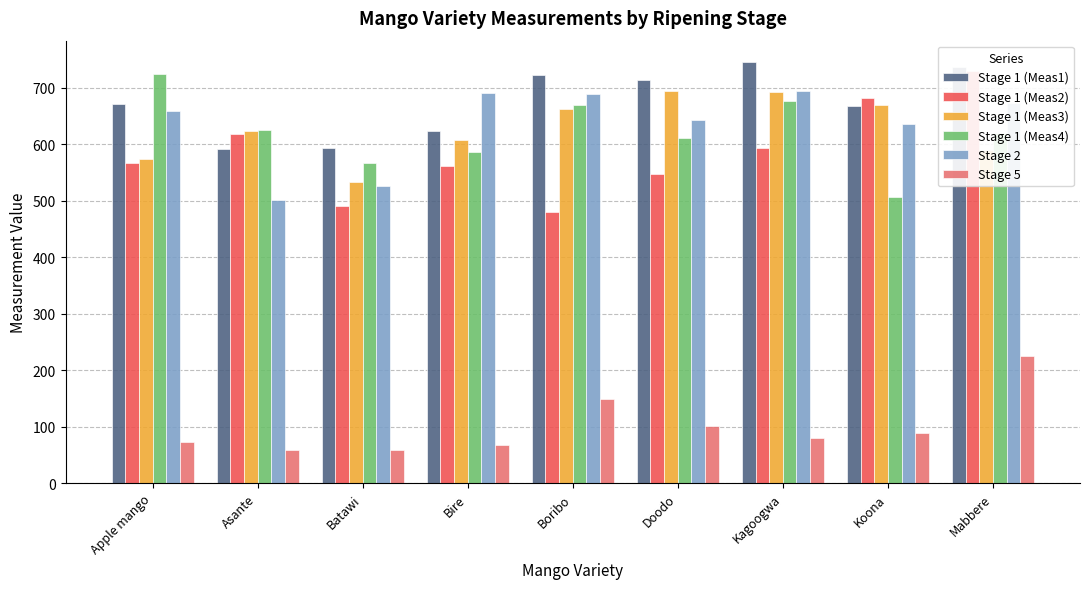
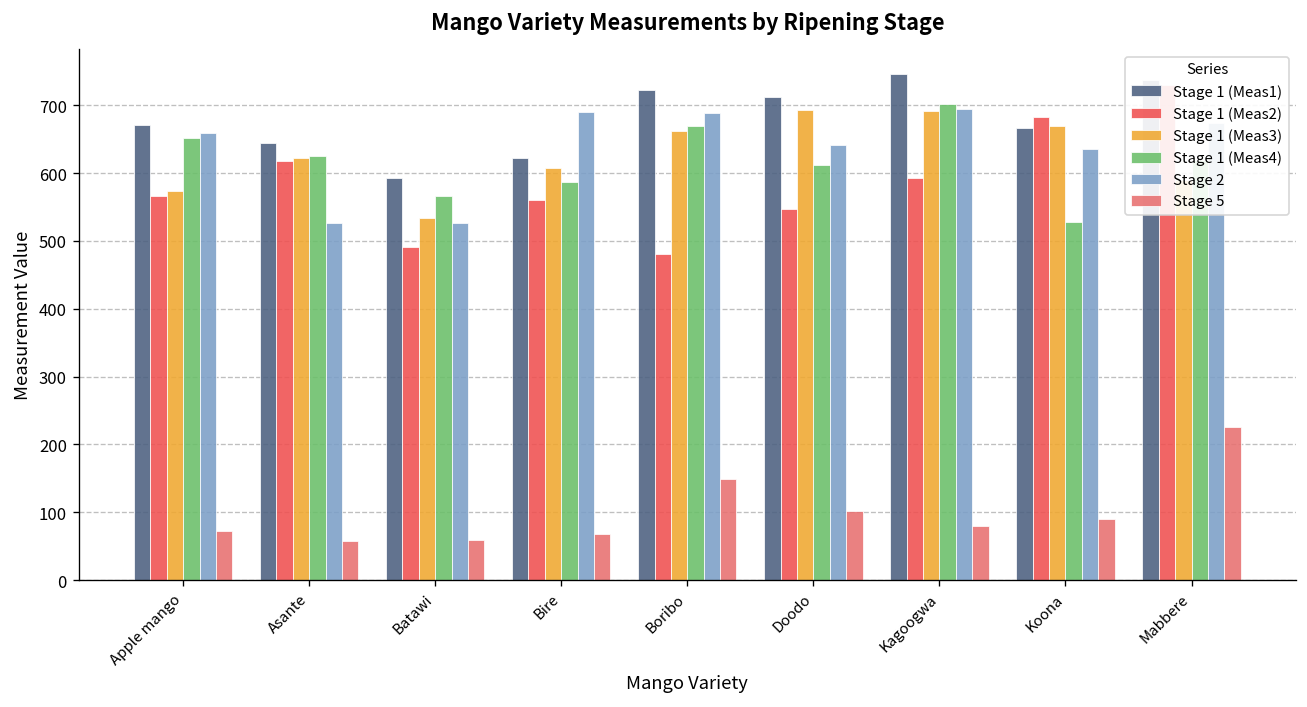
  {
    "Stage 1 (Meas1)": {
      "Apple mango": 670,
-     "Asante": 590,
+     "Asante": 640,
      "Batawi": 590,
      "Bire": 620,
      "Boribo": 720,
      "Doodo": 710,
      "Kagoogwa": 750,
      "Koona": 670
    },
    "Stage 1 (Meas3)": {
      "Apple mango": 570,
      "Asante": 620,
      "Batawi": 530,
      "Bire": 610,
      "Boribo": 660,
      "Doodo": 690,
      "Kagoogwa": 690,
      "Koona": 670
    },
    "Stage 1 (Meas4)": {
-     "Apple mango": 720,
+     "Apple mango": 650,
      "Asante": 630,
      "Batawi": 570,
      "Bire": 590,
      "Boribo": 670,
      "Doodo": 610,
-     "Kagoogwa": 680,
-     "Koona": 510
+     "Kagoogwa": 700,
+     "Koona": 530
    },
    "Stage 2": {
      "Apple mango": 660,
-     "Asante": 500,
+     "Asante": 530,
      "Batawi": 530,
      "Bire": 690,
      "Boribo": 690,
      "Doodo": 640,
      "Kagoogwa": 690,
      "Koona": 640
    }
  }
